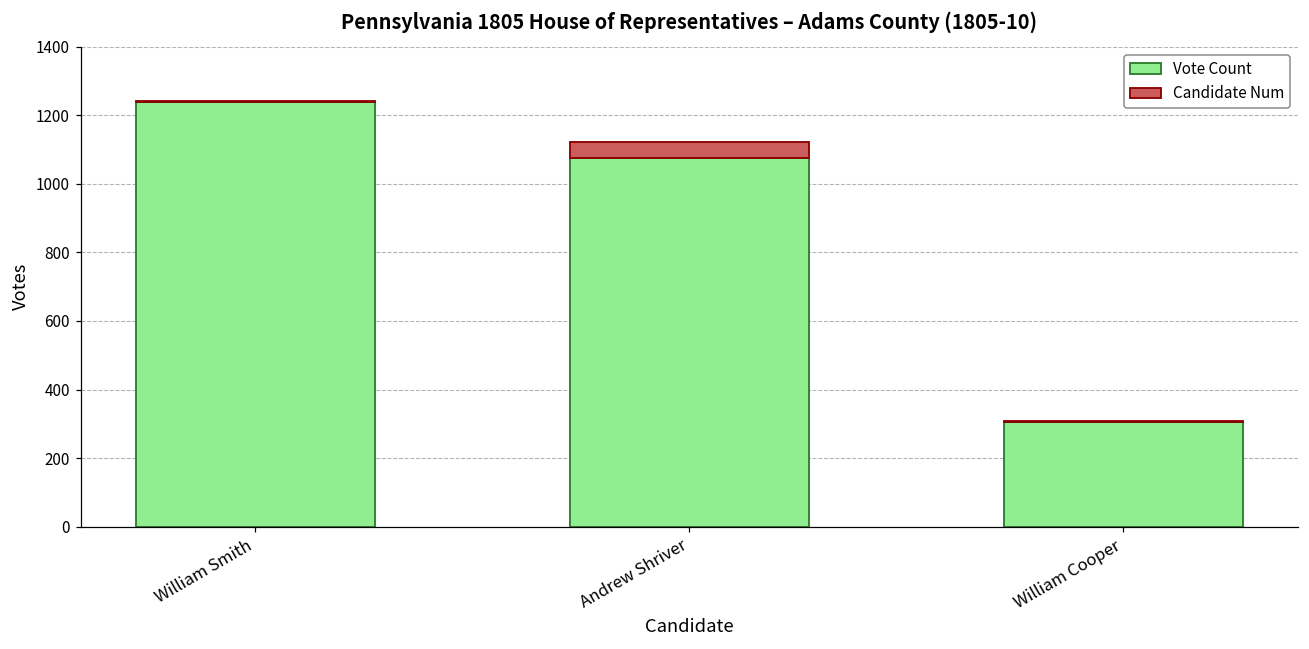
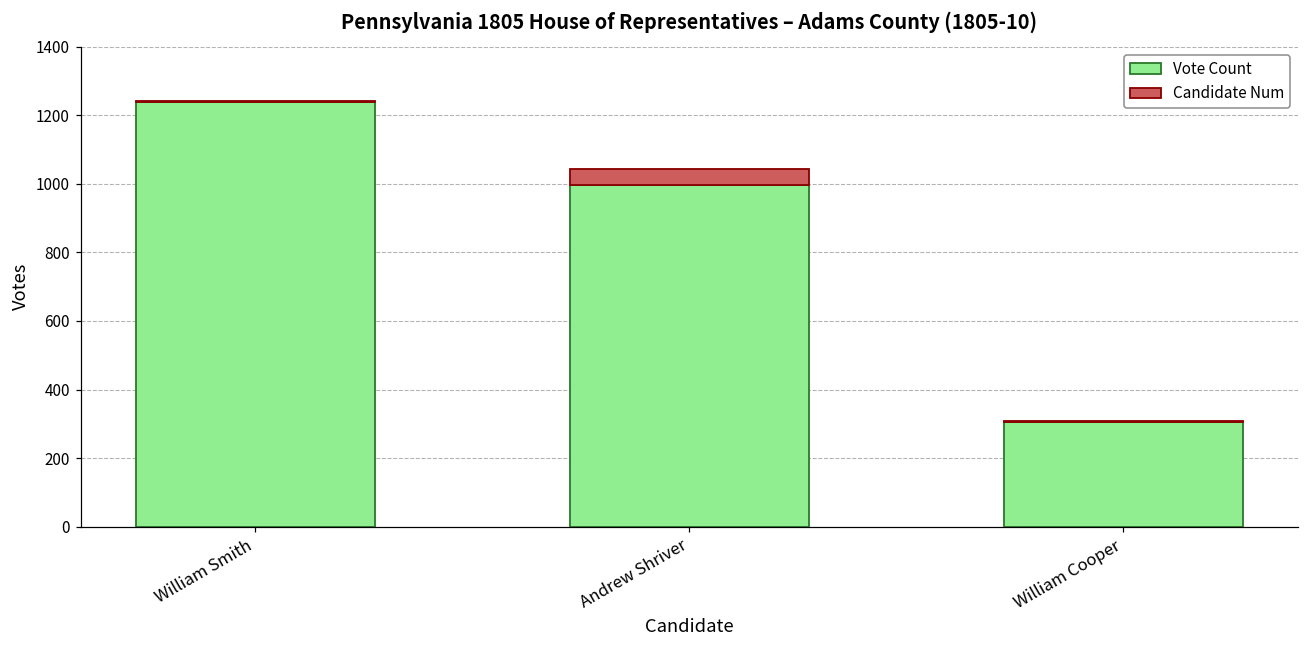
  {
    "Vote Count": {
      "William Smith": 1240,
-     "Andrew Shriver": 1080,
+     "Andrew Shriver": 1000,
      "William Cooper": 310
    },
    "Candidate Num": {
      "Andrew Shriver": 50
    }
  }
